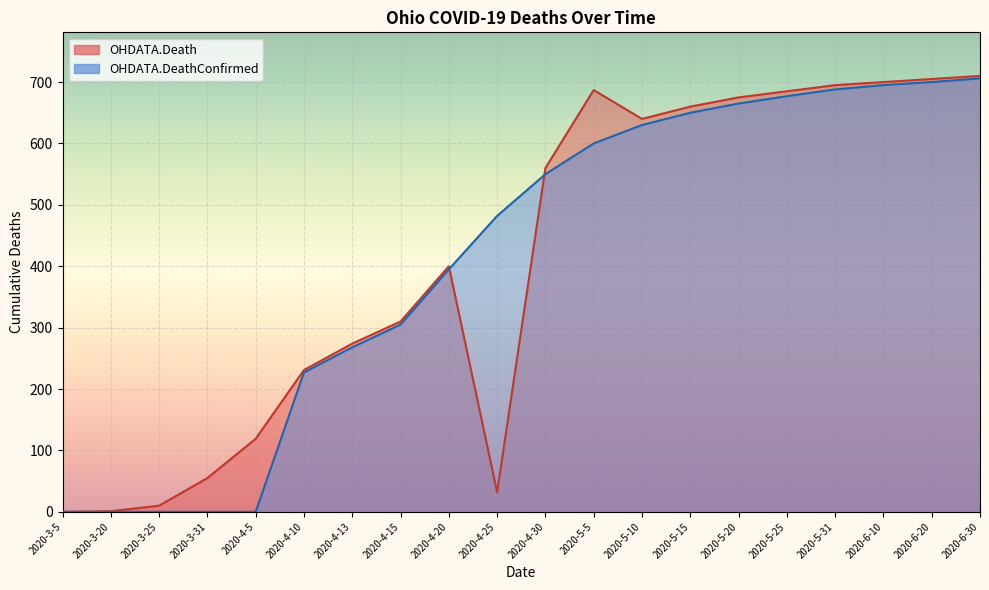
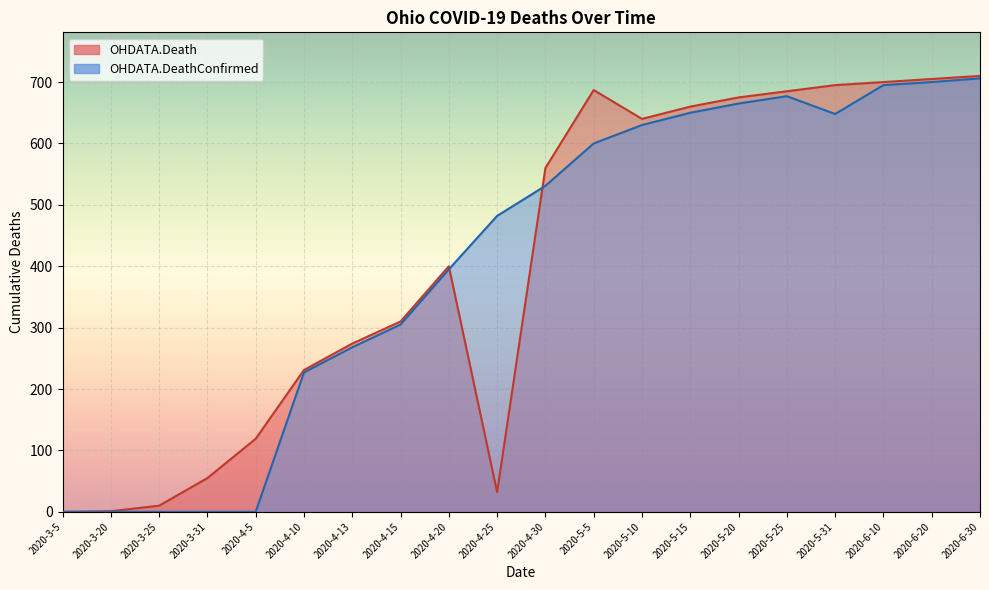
  {
    "OHDATA.Death": {
      "2020-3-25": 10,
      "2020-3-31": 60,
      "2020-4-5": 120,
      "2020-4-13": 270,
      "2020-4-15": 310,
      "2020-4-20": 400,
      "2020-4-25": 30,
      "2020-4-30": 560,
      "2020-5-5": 690,
      "2020-5-10": 640,
      "2020-5-15": 660,
      "2020-5-20": 680,
      "2020-5-25": 690,
      "2020-5-31": 700,
      "2020-6-10": 700,
      "2020-6-20": 710
    },
    "OHDATA.DeathConfirmed": {
      "2020-3-25": 0,
      "2020-3-31": 0,
      "2020-4-5": 0,
      "2020-4-13": 270,
      "2020-4-15": 310,
      "2020-4-20": 400,
      "2020-4-25": 480,
-     "2020-4-30": 550,
+     "2020-4-30": 530,
      "2020-5-5": 600,
      "2020-5-10": 630,
      "2020-5-15": 650,
      "2020-5-20": 670,
      "2020-5-25": 680,
-     "2020-5-31": 690,
+     "2020-5-31": 650,
      "2020-6-10": 700,
      "2020-6-20": 700
    }
  }
